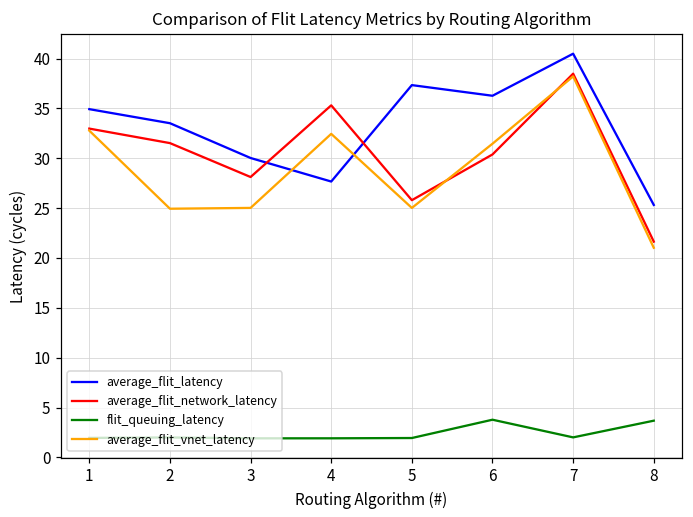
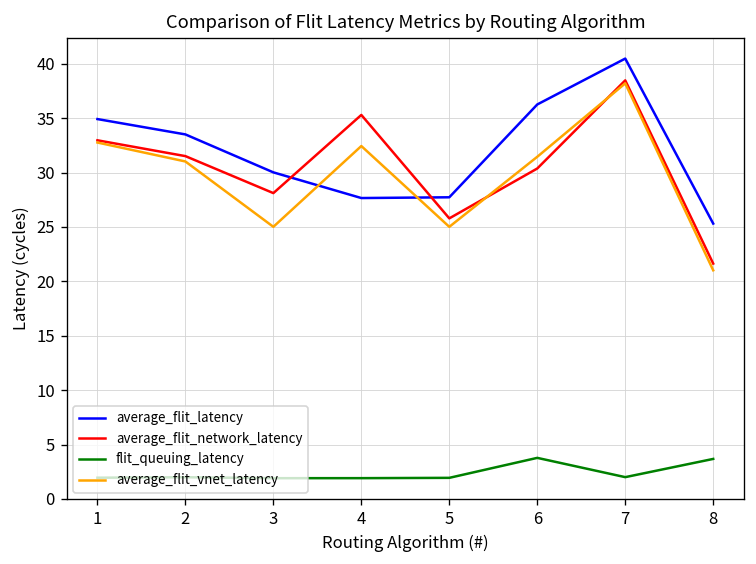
  {
    "average_flit_latency": {
      "1": 35,
      "2": 34,
      "3": 30,
      "4": 28,
-     "5": 37,
+     "5": 28,
      "6": 36,
      "7": 40,
      "8": 25
    },
    "average_flit_network_latency": {
      "2": 32,
      "3": 28,
      "4": 35,
      "5": 26,
      "6": 30,
      "8": 22
    },
    "flit_queuing_latency": {
      "4": 2,
      "5": 2,
      "6": 4,
      "7": 2,
      "8": 4
    },
    "average_flit_vnet_latency": {
-     "2": 25,
+     "2": 31,
      "3": 25,
      "4": 32,
      "5": 25,
      "6": 31,
      "8": 21
    }
  }
